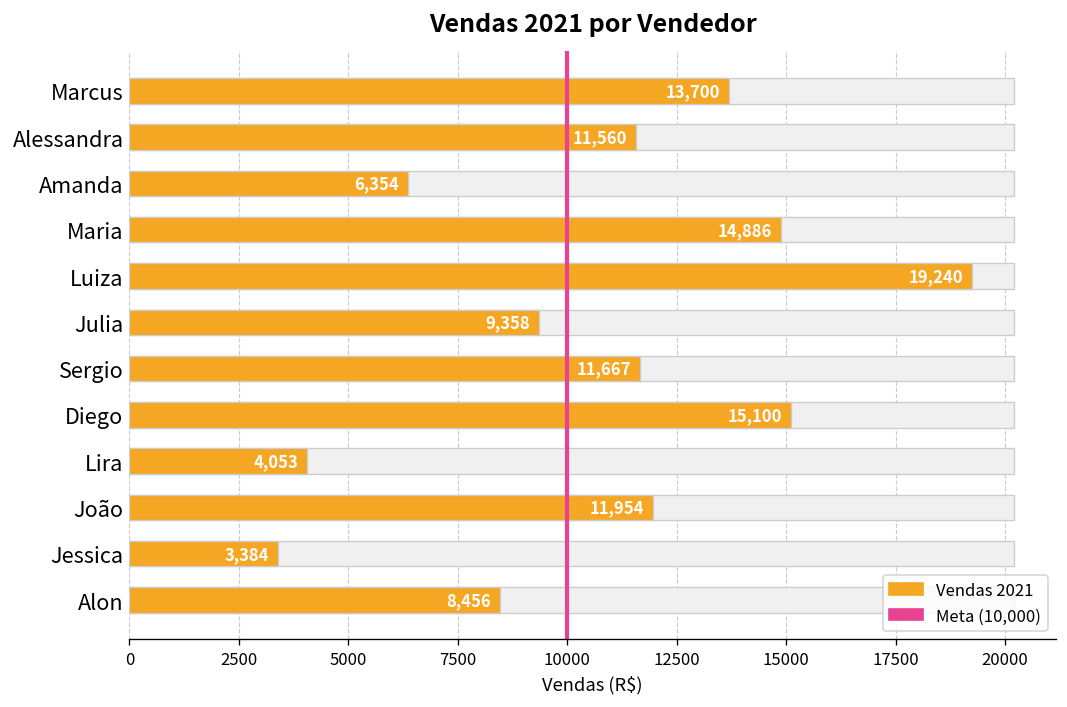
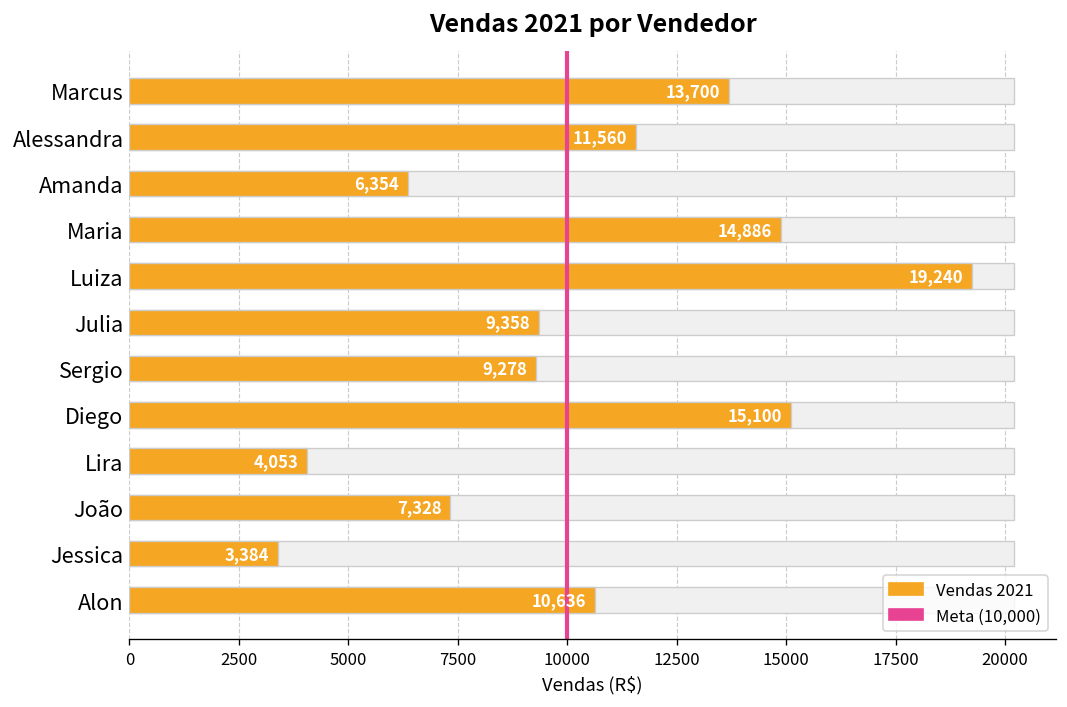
  {
    "Vendas 2021": {
-     "Sergio": "11,667",
-     "João": "11,954",
-     "Alon": "8,456"
+     "Sergio": "9,278",
+     "João": "7,328",
+     "Alon": "10,636"
    }
  }
